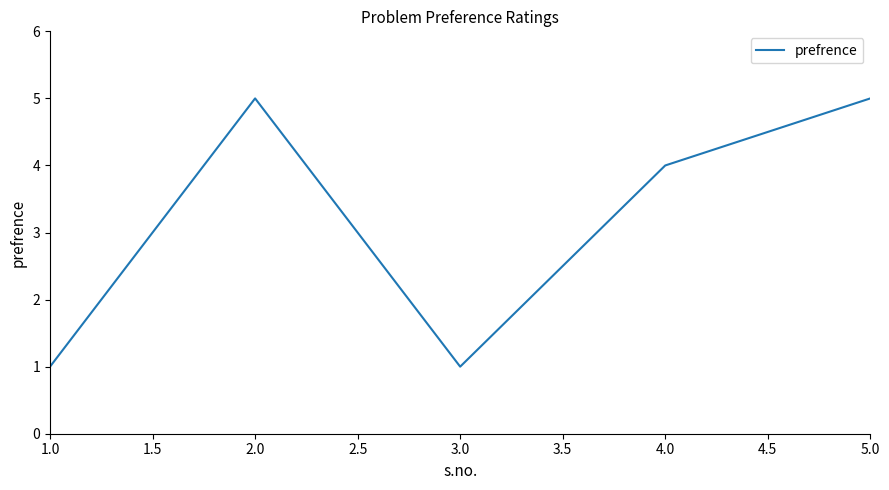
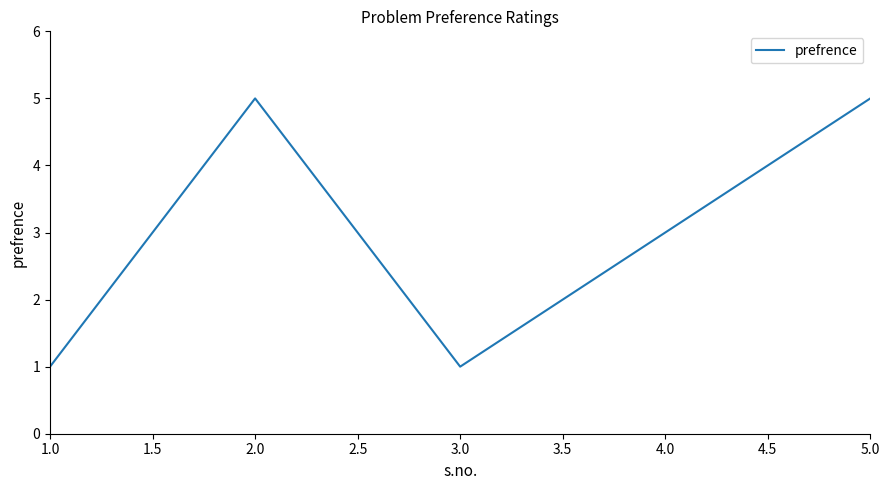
  {
    "1.0": 1,
    "2.0": 5,
    "3.0": 1,
-   "4.0": 4,
+   "4.0": 3,
    "5.0": 5
  }
